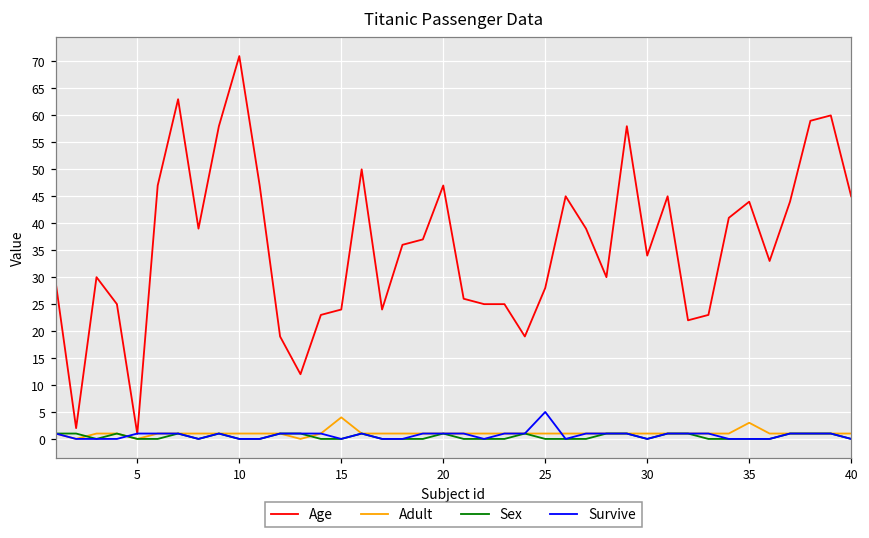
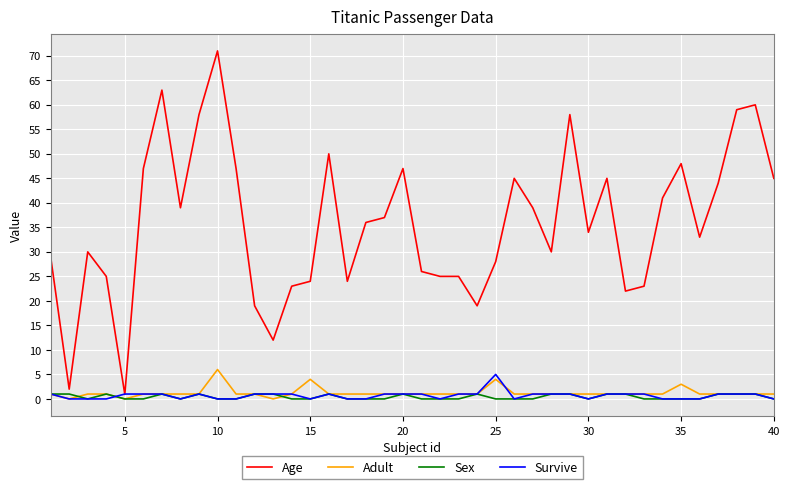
  {
    "Age": {
      "10": 71,
      "15": 24,
      "20": 47,
      "25": 28,
      "30": 34,
-     "35": 44,
+     "35": 48,
      "40": 45
    },
    "Adult": {
-     "10": 1,
+     "10": 6,
      "15": 4,
-     "25": 1,
+     "25": 4,
      "30": 1,
      "35": 3,
      "40": 1
    },
    "Sex": {
      "25": 0
    },
    "Survive": {
      "25": 5
    }
  }
